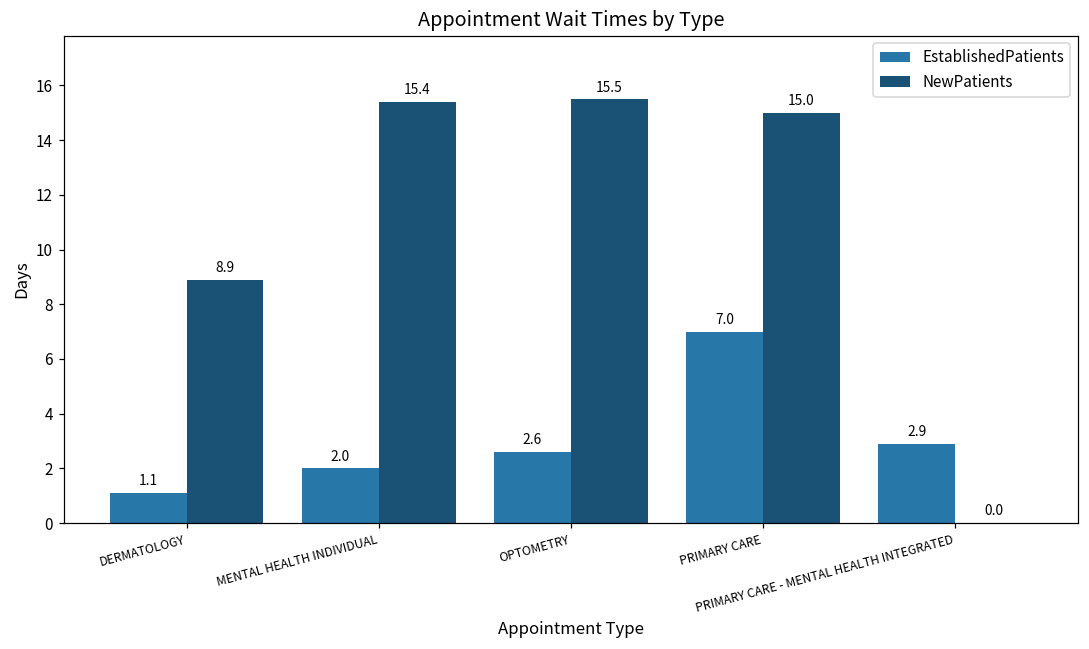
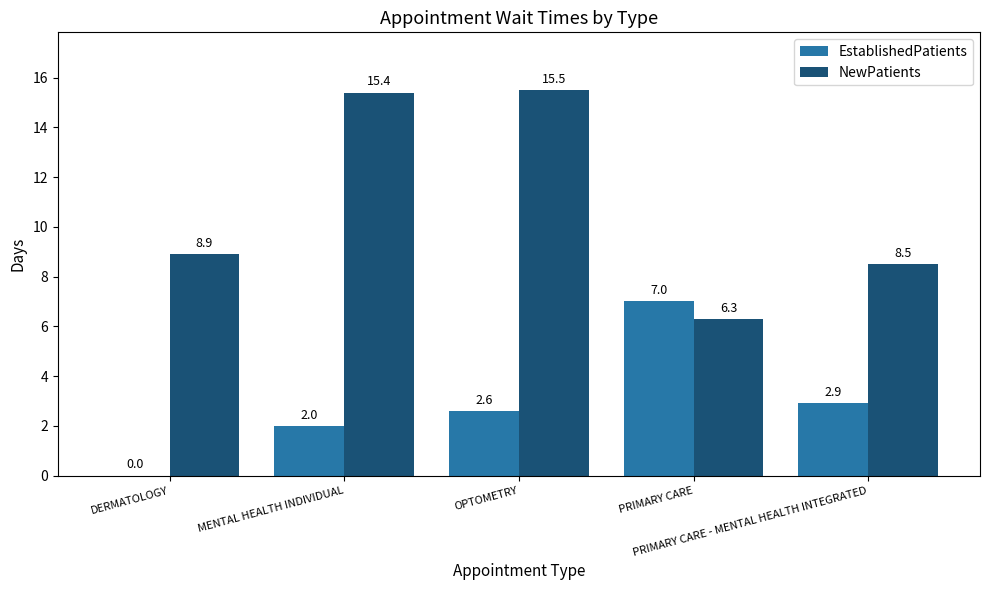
  {
    "EstablishedPatients": {
-     "DERMATOLOGY": 1.1,
+     "DERMATOLOGY": 0.0,
      "MENTAL HEALTH INDIVIDUAL": 2.0,
      "OPTOMETRY": 2.6,
      "PRIMARY CARE": 7.0,
      "PRIMARY CARE - MENTAL HEALTH INTEGRATED": 2.9
    },
    "NewPatients": {
      "DERMATOLOGY": 8.9,
      "MENTAL HEALTH INDIVIDUAL": 15.4,
      "OPTOMETRY": 15.5,
-     "PRIMARY CARE": 15.0,
-     "PRIMARY CARE - MENTAL HEALTH INTEGRATED": 0.0
+     "PRIMARY CARE": 6.3,
+     "PRIMARY CARE - MENTAL HEALTH INTEGRATED": 8.5
    }
  }
